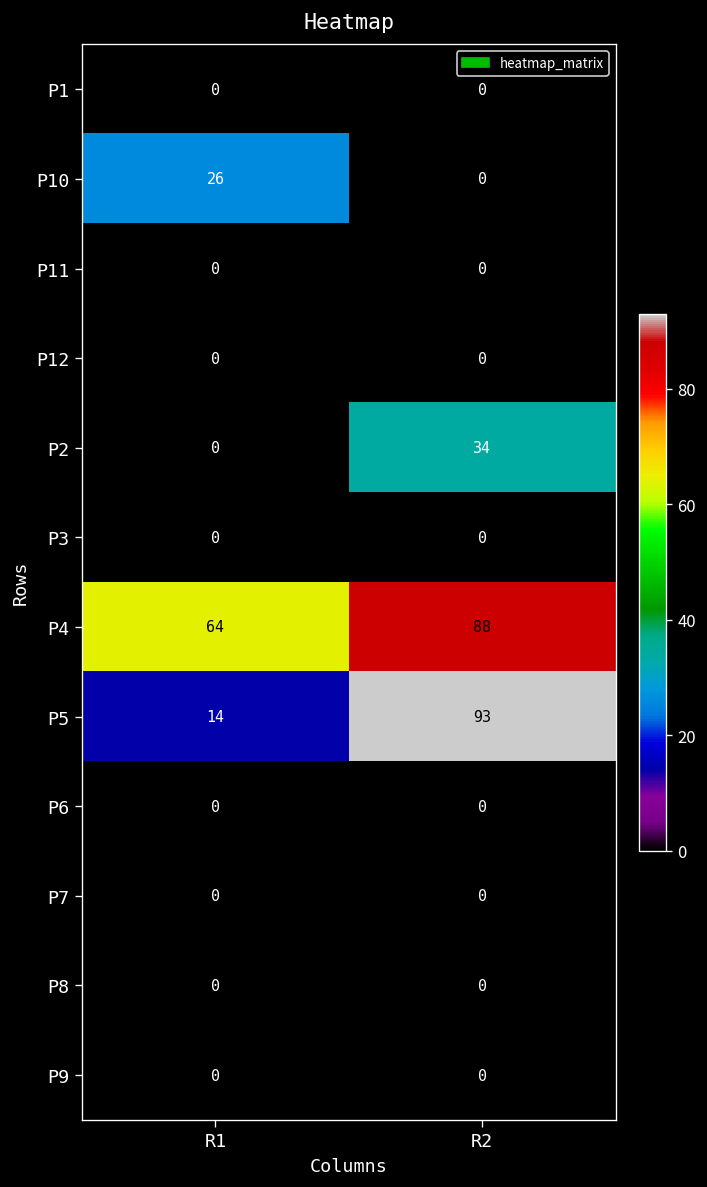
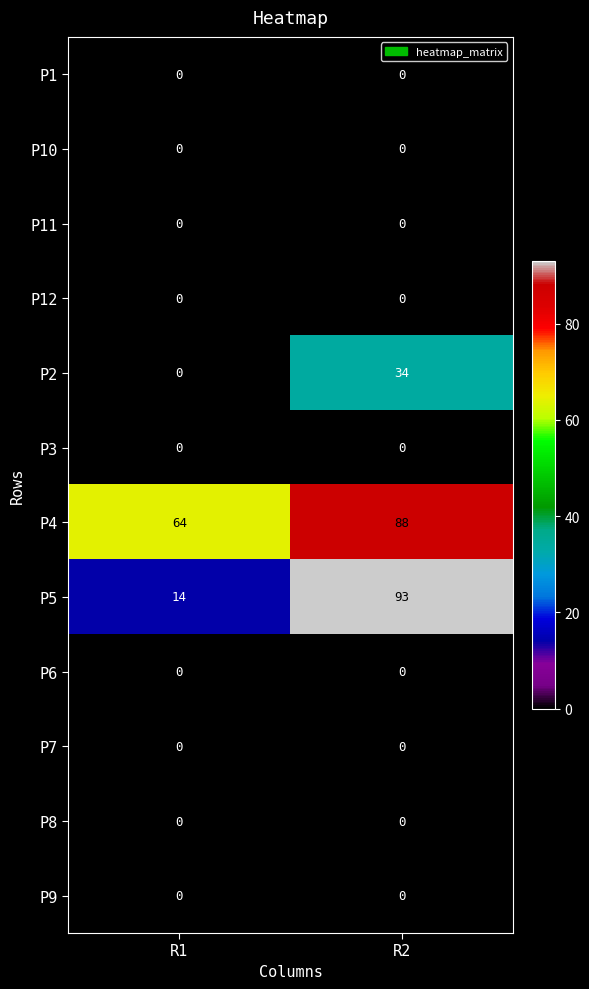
  {
    "P1": {
      "R1": 0,
      "R2": 0
    },
    "P10": {
-     "R1": 26,
+     "R1": 0,
      "R2": 0
    },
    "P11": {
      "R1": 0,
      "R2": 0
    },
    "P12": {
      "R1": 0,
      "R2": 0
    },
    "P2": {
      "R1": 0,
      "R2": 34
    },
    "P3": {
      "R1": 0,
      "R2": 0
    },
    "P4": {
      "R1": 64,
      "R2": 88
    },
    "P5": {
      "R1": 14,
      "R2": 93
    },
    "P6": {
      "R1": 0,
      "R2": 0
    },
    "P7": {
      "R1": 0,
      "R2": 0
    },
    "P8": {
      "R1": 0,
      "R2": 0
    },
    "P9": {
      "R1": 0,
      "R2": 0
    }
  }
